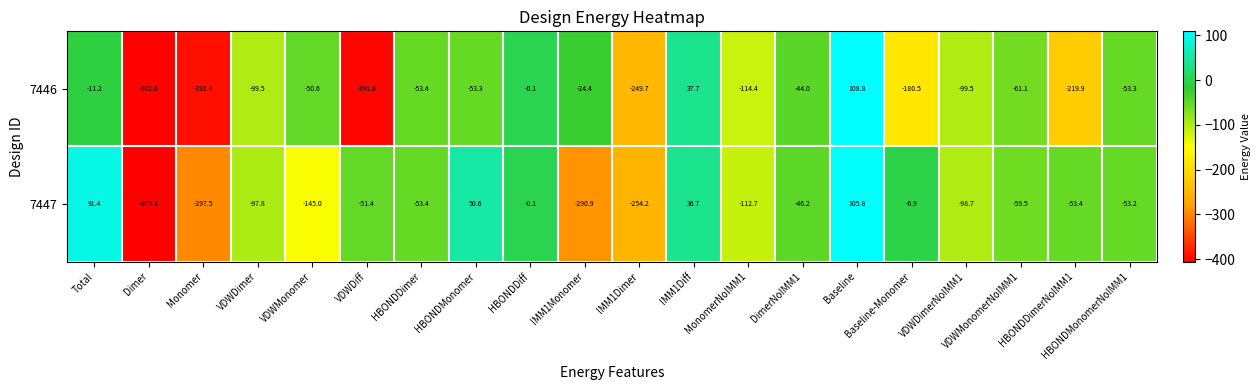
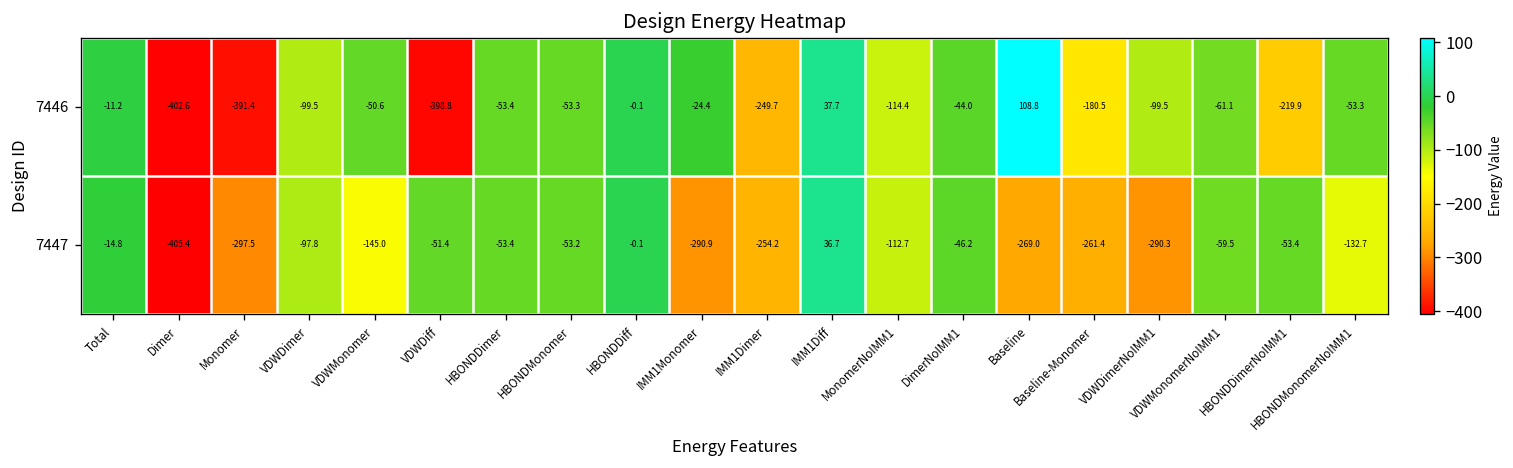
  {
    "7446": {
      "Total": -11.2,
      "Dimer": -402.6,
      "Monomer": -391.4,
      "VDWDimer": -99.5,
      "VDWMonomer": -50.6,
      "VDWDiff": -398.8,
      "HBONDDimer": -53.4,
      "HBONDMonomer": -53.3,
      "HBONDDiff": -0.1,
      "IMM1Monomer": -24.4,
      "IMM1Dimer": -249.7,
      "IMM1Diff": 37.7,
      "MonomerNoIMM1": -114.4,
      "DimerNoIMM1": -44.0,
      "Baseline": 108.8,
      "Baseline-Monomer": -180.5,
      "VDWDimerNoIMM1": -99.5,
      "VDWMonomerNoIMM1": -61.1,
      "HBONDDimerNoIMM1": -219.9,
      "HBONDMonomerNoIMM1": -53.3
    },
    "7447": {
-     "Total": 91.4,
+     "Total": -14.8,
      "Dimer": -405.4,
      "Monomer": -297.5,
      "VDWDimer": -97.8,
      "VDWMonomer": -145.0,
      "VDWDiff": -51.4,
      "HBONDDimer": -53.4,
-     "HBONDMonomer": 50.6,
+     "HBONDMonomer": -53.2,
      "HBONDDiff": -0.1,
      "IMM1Monomer": -290.9,
      "IMM1Dimer": -254.2,
      "IMM1Diff": 36.7,
      "MonomerNoIMM1": -112.7,
      "DimerNoIMM1": -46.2,
-     "Baseline": 105.8,
-     "Baseline-Monomer": -6.9,
-     "VDWDimerNoIMM1": -98.7,
+     "Baseline": -269.0,
+     "Baseline-Monomer": -261.4,
+     "VDWDimerNoIMM1": -290.3,
      "VDWMonomerNoIMM1": -59.5,
      "HBONDDimerNoIMM1": -53.4,
-     "HBONDMonomerNoIMM1": -53.2
+     "HBONDMonomerNoIMM1": -132.7
    }
  }
